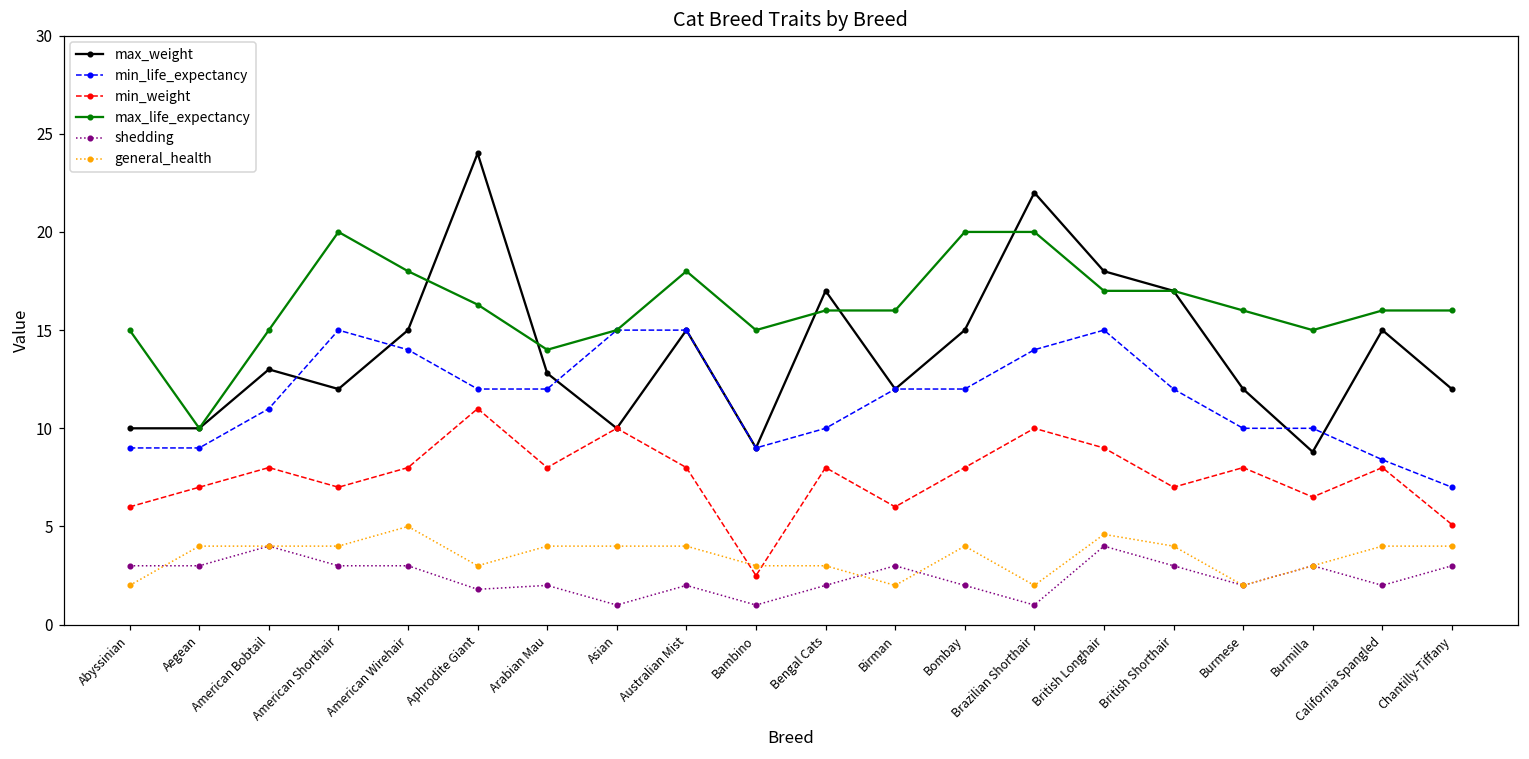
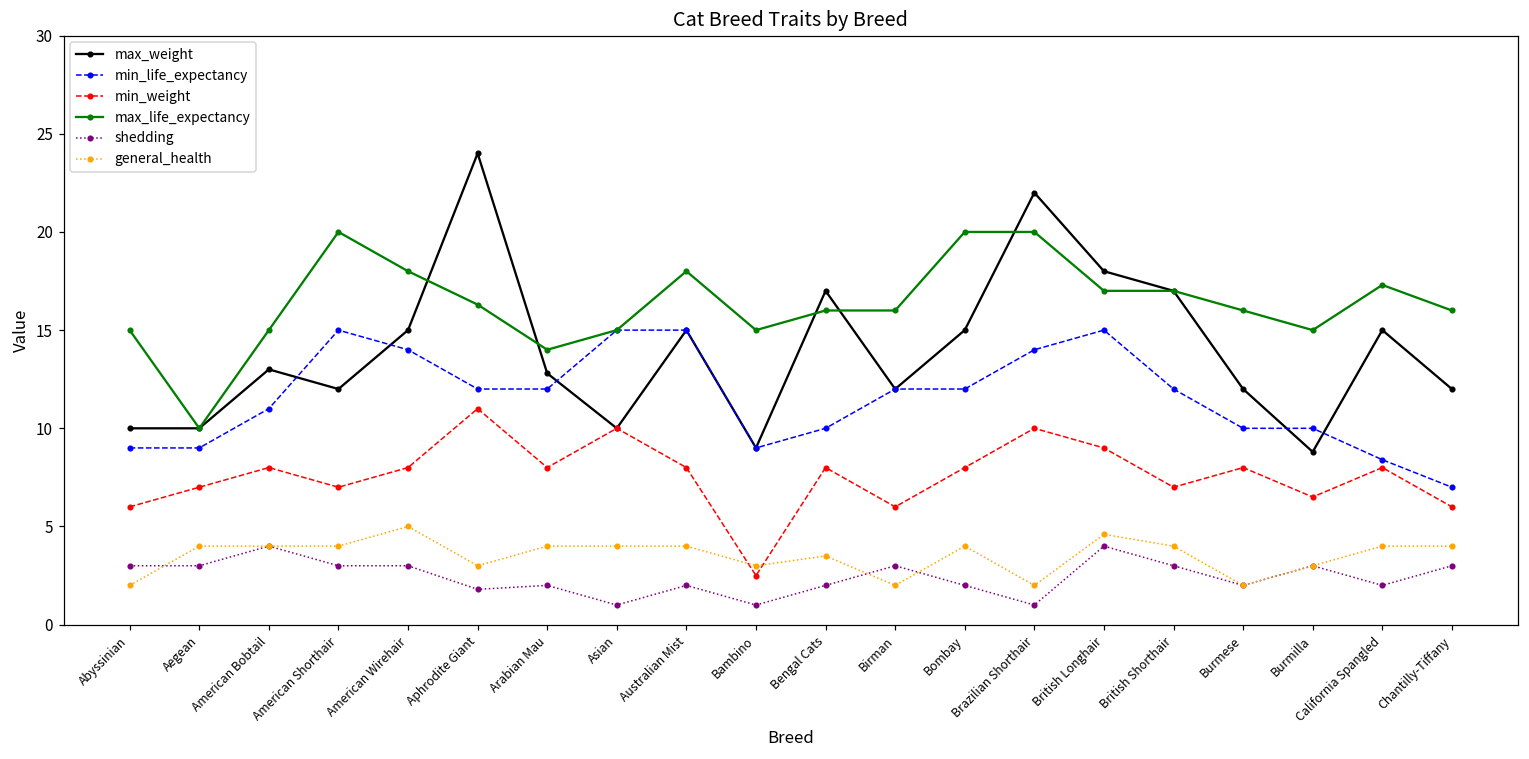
  {
    "max_weight": {
      "Abyssinian": 10.0,
      "American Bobtail": 13.0,
      "American Shorthair": 12.0,
      "American Wirehair": 15.0,
      "Aphrodite Giant": 24.0,
      "Arabian Mau": 12.8,
      "Bengal Cats": 17.0,
      "Bombay": 15.0,
      "Brazilian Shorthair": 22.0,
      "British Longhair": 18.0,
      "Burmese": 12.0,
      "Burmilla": 8.8,
      "California Spangled": 15.0,
      "Chantilly-Tiffany": 12.0
    },
    "min_life_expectancy": {
      "Abyssinian": 9.0,
      "Aegean": 9.0,
      "American Bobtail": 11.0,
      "American Shorthair": 15.0,
      "American Wirehair": 14.0,
      "Aphrodite Giant": 12.0,
      "Arabian Mau": 12.0,
      "Bengal Cats": 10.0,
      "Bombay": 12.0,
      "Brazilian Shorthair": 14.0,
      "British Longhair": 15.0,
      "British Shorthair": 12.0,
      "Burmese": 10.0,
      "Burmilla": 10.0,
      "California Spangled": 8.4,
      "Chantilly-Tiffany": 7.0
    },
    "min_weight": {
      "Abyssinian": 6.0,
      "Aegean": 7.0,
      "American Bobtail": 8.0,
      "American Shorthair": 7.0,
      "American Wirehair": 8.0,
      "Aphrodite Giant": 11.0,
      "Arabian Mau": 8.0,
      "Australian Mist": 8.0,
      "Bambino": 2.5,
      "Bengal Cats": 8.0,
      "Birman": 6.0,
      "Bombay": 8.0,
      "Brazilian Shorthair": 10.0,
      "British Longhair": 9.0,
      "British Shorthair": 7.0,
      "Burmese": 8.0,
      "Burmilla": 6.5,
      "California Spangled": 8.0,
-     "Chantilly-Tiffany": 5.1
+     "Chantilly-Tiffany": 6.0
    },
    "max_life_expectancy": {
      "Abyssinian": 15.0,
      "American Bobtail": 15.0,
      "American Shorthair": 20.0,
      "American Wirehair": 18.0,
      "Aphrodite Giant": 16.3,
      "Arabian Mau": 14.0,
      "Australian Mist": 18.0,
      "Bambino": 15.0,
      "Bengal Cats": 16.0,
      "Birman": 16.0,
      "Bombay": 20.0,
      "Brazilian Shorthair": 20.0,
      "British Longhair": 17.0,
      "Burmese": 16.0,
      "Burmilla": 15.0,
-     "California Spangled": 16.0,
+     "California Spangled": 17.3,
      "Chantilly-Tiffany": 16.0
    },
    "shedding": {
      "Abyssinian": 3.0,
      "Aegean": 3.0,
      "American Shorthair": 3.0,
      "American Wirehair": 3.0,
      "Aphrodite Giant": 1.8,
      "Arabian Mau": 2.0,
      "Asian": 1.0,
      "Australian Mist": 2.0,
      "Bambino": 1.0,
      "Bengal Cats": 2.0,
      "Birman": 3.0,
      "Bombay": 2.0,
      "Brazilian Shorthair": 1.0,
      "British Longhair": 4.0,
      "British Shorthair": 3.0,
      "California Spangled": 2.0,
      "Chantilly-Tiffany": 3.0
    },
    "general_health": {
      "Abyssinian": 2.0,
      "Aegean": 4.0,
      "American Shorthair": 4.0,
      "American Wirehair": 5.0,
      "Aphrodite Giant": 3.0,
      "Arabian Mau": 4.0,
      "Asian": 4.0,
      "Australian Mist": 4.0,
      "Bambino": 3.0,
-     "Bengal Cats": 3.0,
+     "Bengal Cats": 3.5,
      "Birman": 2.0,
      "Bombay": 4.0,
      "Brazilian Shorthair": 2.0,
      "British Longhair": 4.6,
      "British Shorthair": 4.0,
      "California Spangled": 4.0,
      "Chantilly-Tiffany": 4.0
    }
  }
